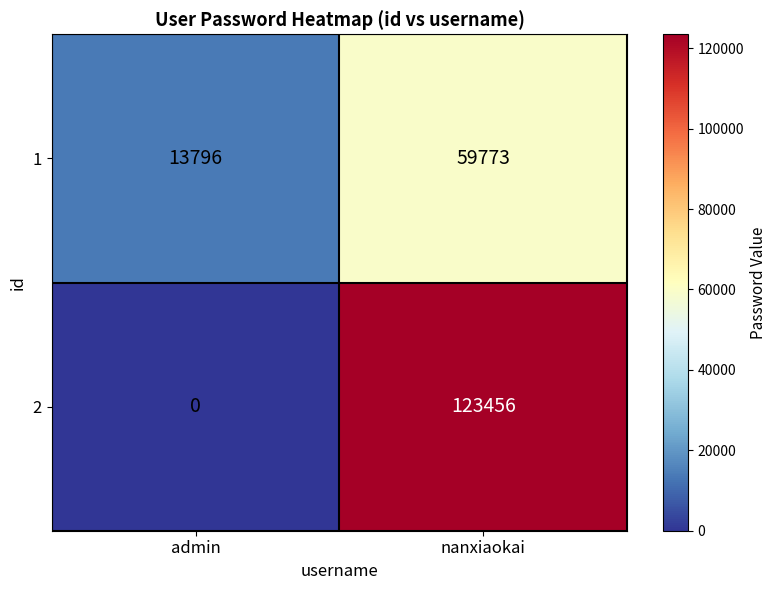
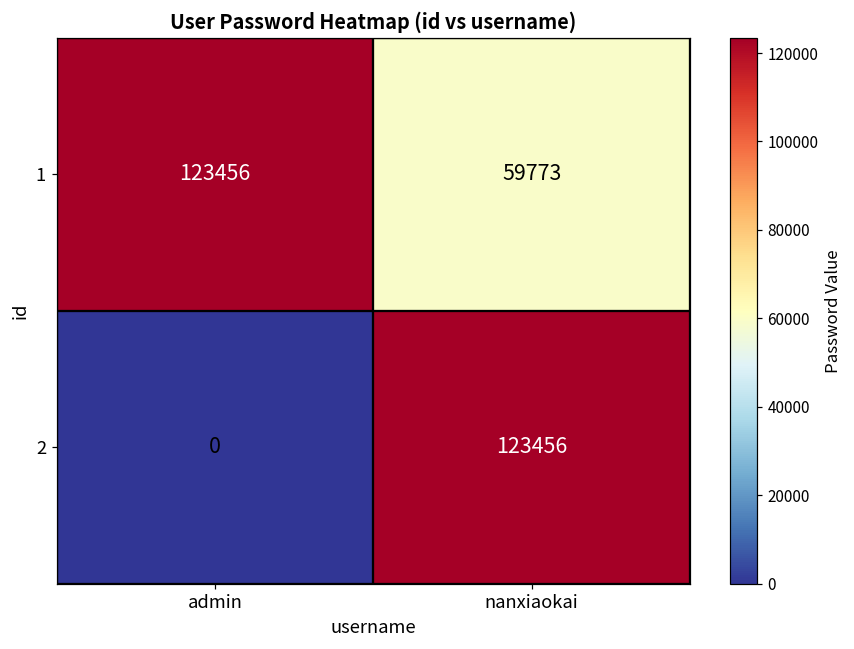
  {
    "1": {
-     "admin": 13796,
+     "admin": 123456,
      "nanxiaokai": 59773
    },
    "2": {
      "admin": 0,
      "nanxiaokai": 123456
    }
  }
